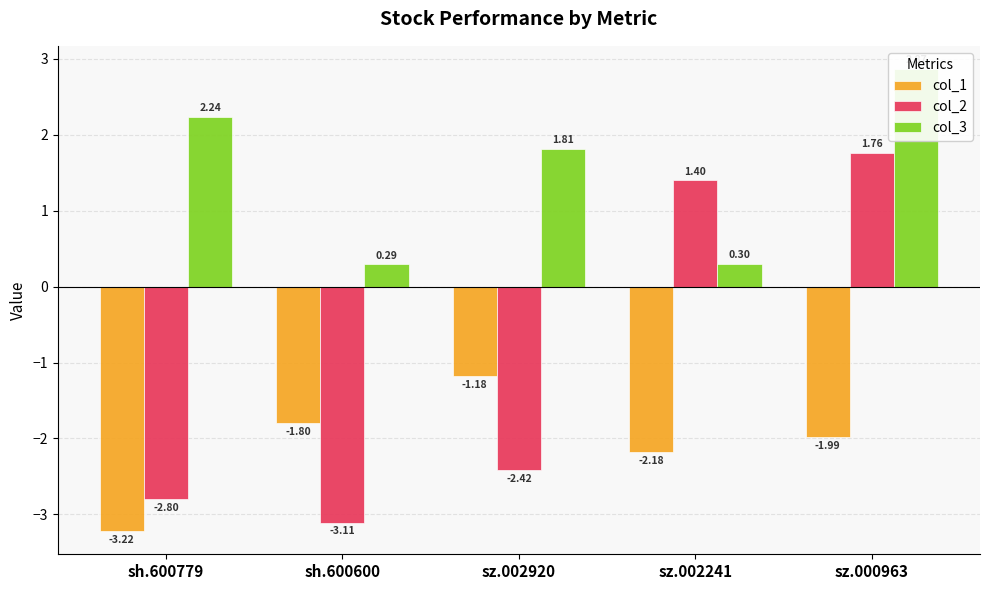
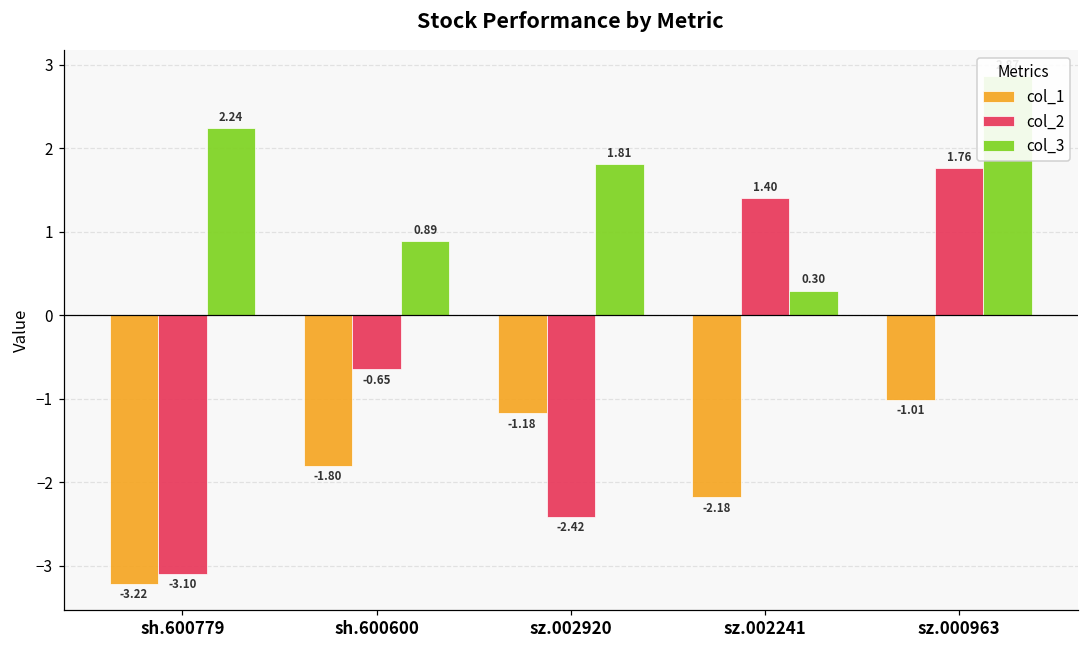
  {
    "col_1": {
      "sh.600779": -3.22,
      "sh.600600": -1.80,
      "sz.002920": -1.18,
      "sz.002241": -2.18,
-     "sz.000963": -1.99
+     "sz.000963": -1.01
    },
    "col_2": {
-     "sh.600779": -2.80,
-     "sh.600600": -3.11,
+     "sh.600779": -3.10,
+     "sh.600600": -0.65,
      "sz.002920": -2.42,
      "sz.002241": 1.40,
      "sz.000963": 1.76
    },
    "col_3": {
      "sh.600779": 2.24,
-     "sh.600600": 0.29,
+     "sh.600600": 0.89,
      "sz.002920": 1.81,
      "sz.002241": 0.30
    }
  }
